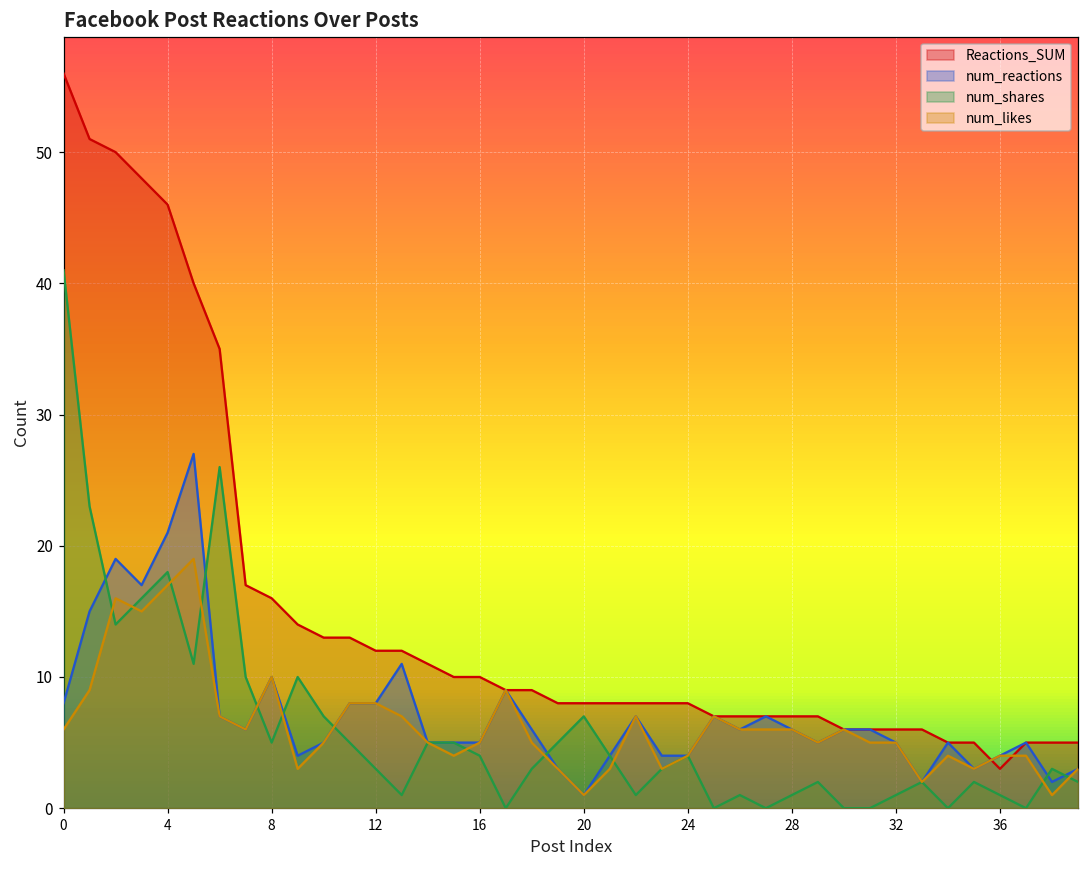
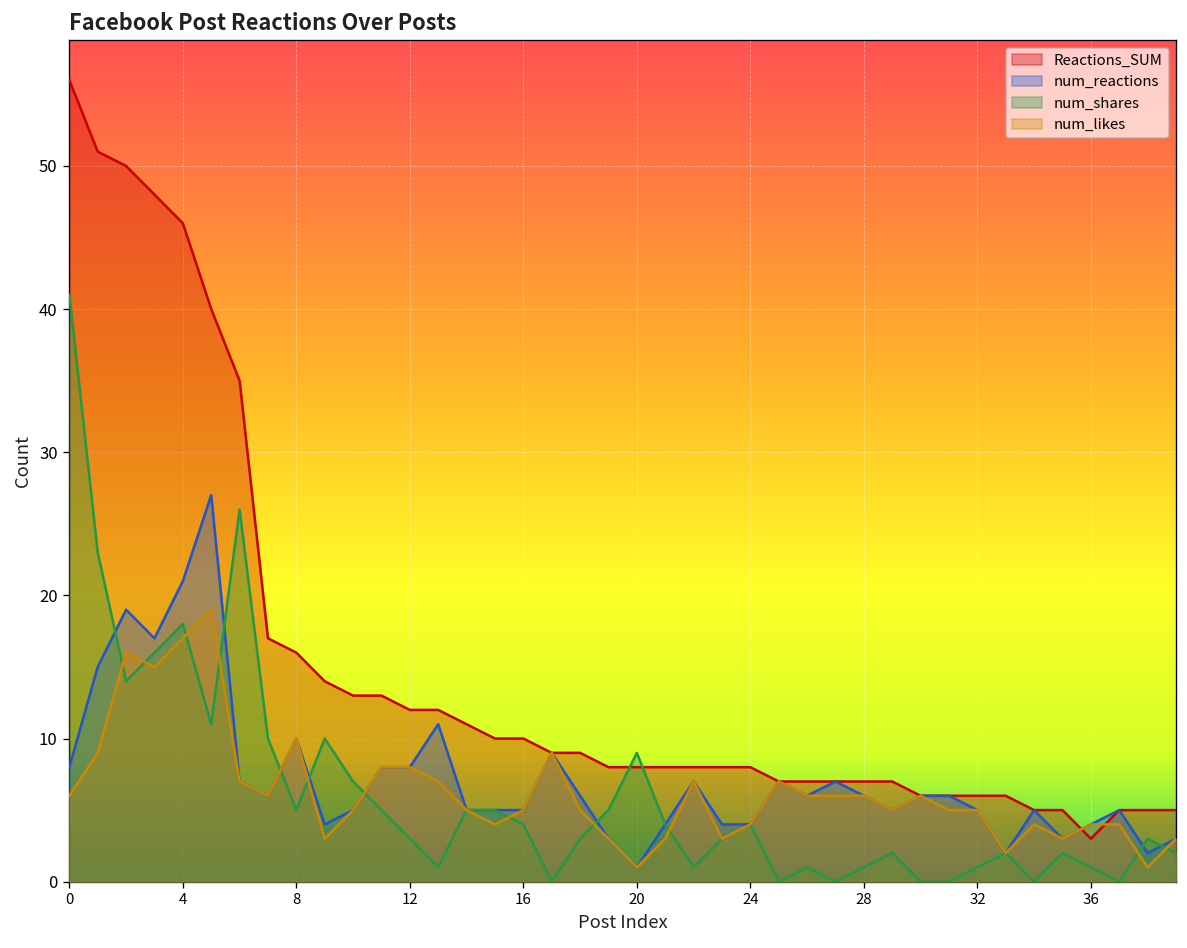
  {
    "Reactions_SUM": {
      "0": 56,
      "4": 46,
      "8": 16,
      "12": 12,
      "16": 10,
      "20": 8,
      "24": 8,
      "28": 7,
      "32": 6,
      "36": 3
    },
    "num_reactions": {
      "0": 8,
      "4": 21
    },
    "num_shares": {
      "0": 41,
      "4": 18,
      "8": 5,
      "12": 3,
      "16": 4,
-     "20": 7,
+     "20": 9,
      "28": 1,
      "32": 1,
      "36": 1
    },
    "num_likes": {
      "0": 6,
      "4": 17
    }
  }
